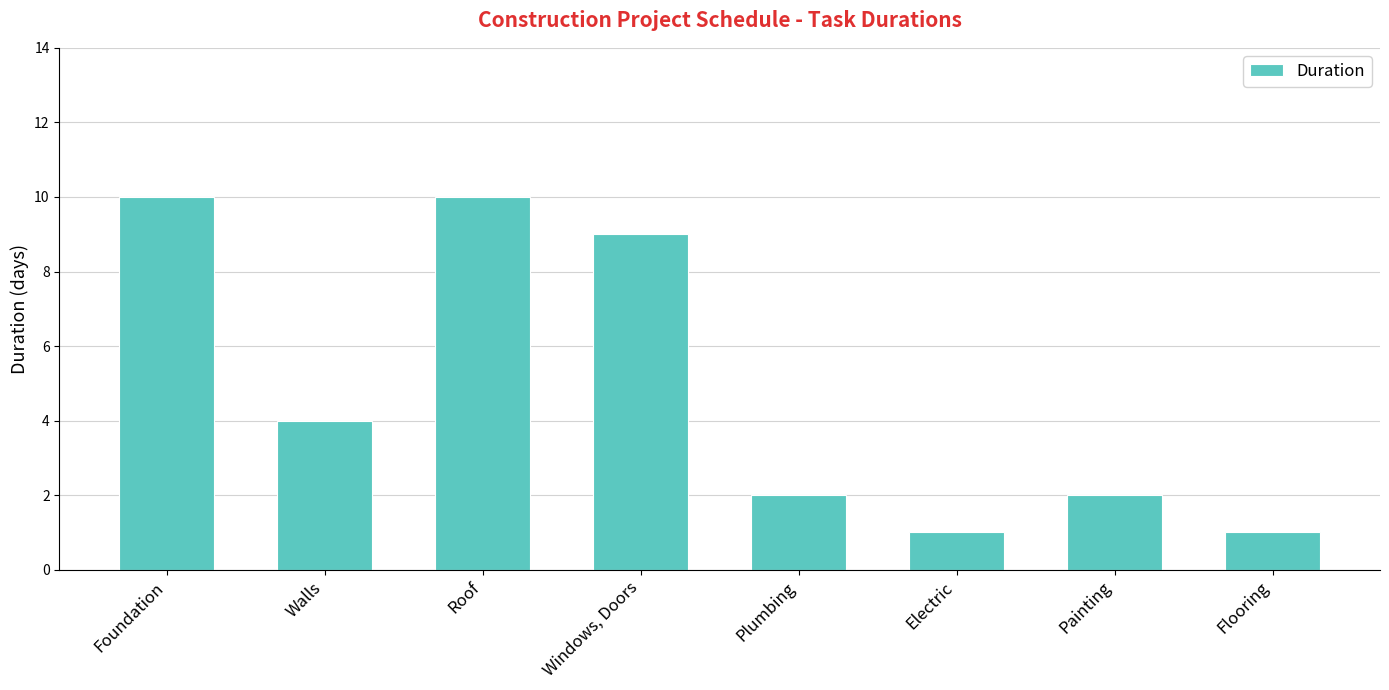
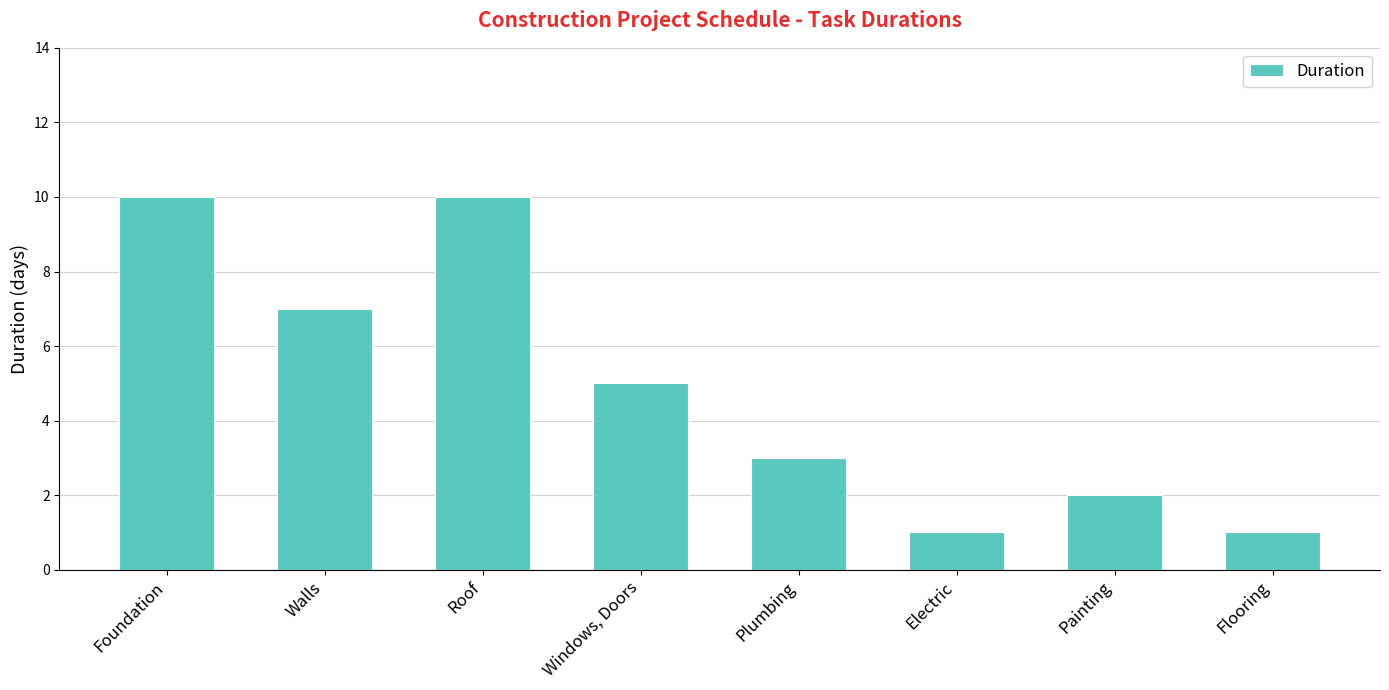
  {
    "Foundation": 10,
-   "Walls": 4,
+   "Walls": 7,
    "Roof": 10,
-   "Windows, Doors": 9,
-   "Plumbing": 2,
+   "Windows, Doors": 5,
+   "Plumbing": 3,
    "Electric": 1,
    "Painting": 2,
    "Flooring": 1
  }
